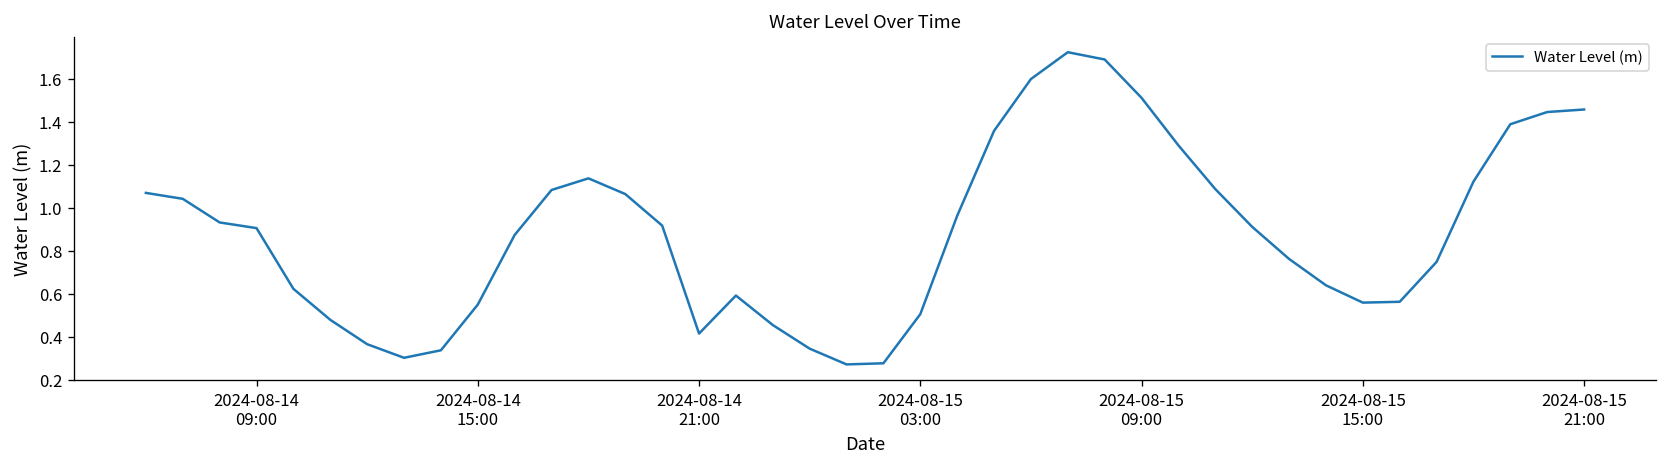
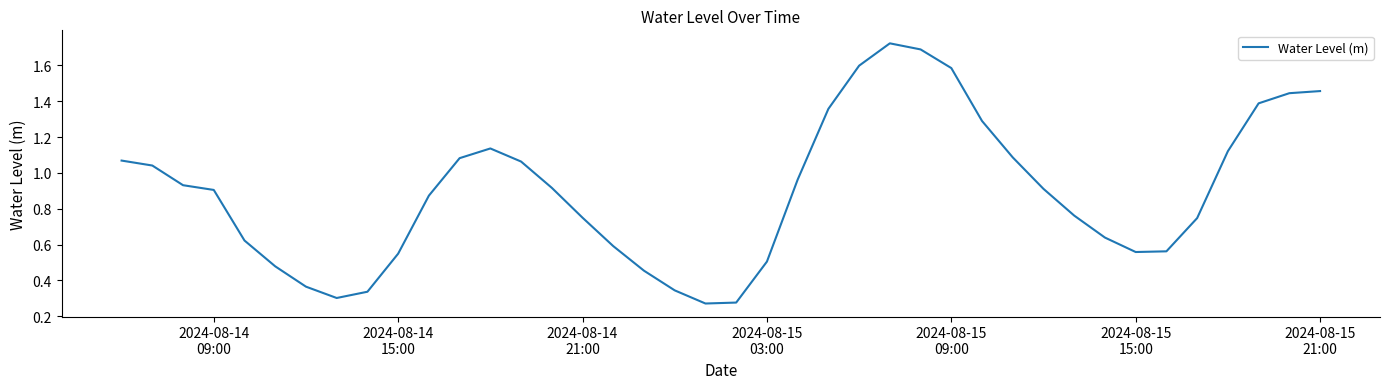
  {
    "2024-08-14 09:00": 0.91,
    "2024-08-14 15:00": 0.55,
-   "2024-08-14 21:00": 0.42,
+   "2024-08-14 21:00": 0.75,
    "2024-08-15 03:00": 0.51,
-   "2024-08-15 09:00": 1.51,
+   "2024-08-15 09:00": 1.58,
    "2024-08-15 15:00": 0.56,
    "2024-08-15 21:00": 1.46
  }
